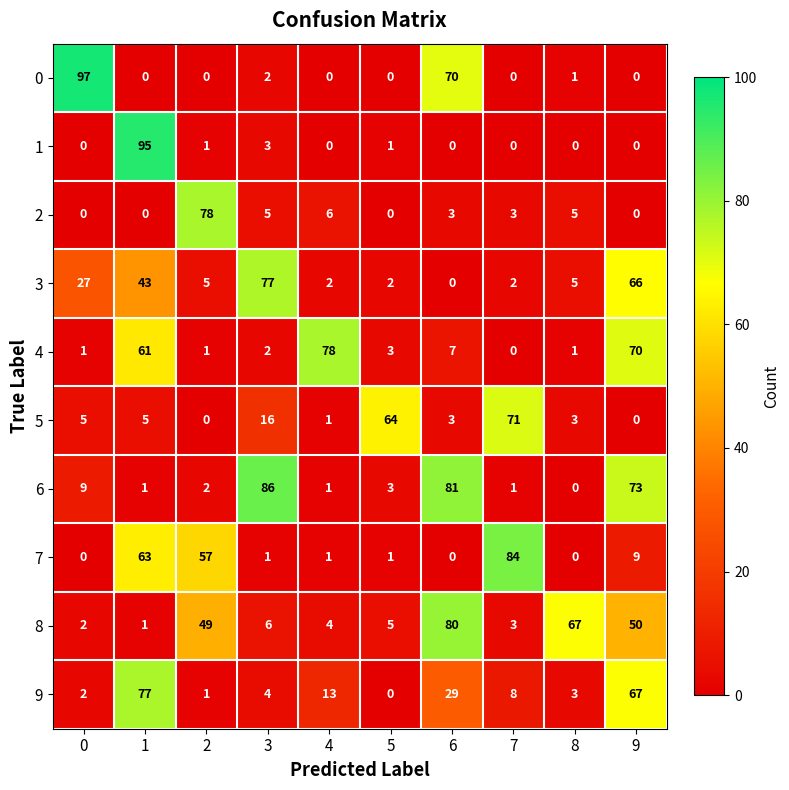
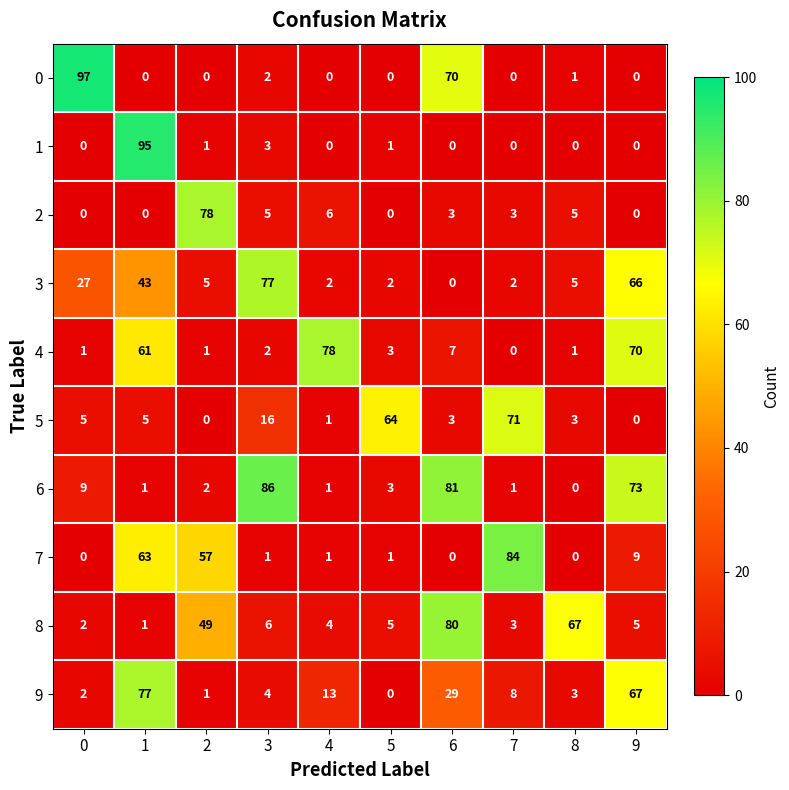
  {
    "0": {
      "0": 97,
      "1": 0,
      "2": 0,
      "3": 2,
      "4": 0,
      "5": 0,
      "6": 70,
      "7": 0,
      "8": 1,
      "9": 0
    },
    "1": {
      "0": 0,
      "1": 95,
      "2": 1,
      "3": 3,
      "4": 0,
      "5": 1,
      "6": 0,
      "7": 0,
      "8": 0,
      "9": 0
    },
    "2": {
      "0": 0,
      "1": 0,
      "2": 78,
      "3": 5,
      "4": 6,
      "5": 0,
      "6": 3,
      "7": 3,
      "8": 5,
      "9": 0
    },
    "3": {
      "0": 27,
      "1": 43,
      "2": 5,
      "3": 77,
      "4": 2,
      "5": 2,
      "6": 0,
      "7": 2,
      "8": 5,
      "9": 66
    },
    "4": {
      "0": 1,
      "1": 61,
      "2": 1,
      "3": 2,
      "4": 78,
      "5": 3,
      "6": 7,
      "7": 0,
      "8": 1,
      "9": 70
    },
    "5": {
      "0": 5,
      "1": 5,
      "2": 0,
      "3": 16,
      "4": 1,
      "5": 64,
      "6": 3,
      "7": 71,
      "8": 3,
      "9": 0
    },
    "6": {
      "0": 9,
      "1": 1,
      "2": 2,
      "3": 86,
      "4": 1,
      "5": 3,
      "6": 81,
      "7": 1,
      "8": 0,
      "9": 73
    },
    "7": {
      "0": 0,
      "1": 63,
      "2": 57,
      "3": 1,
      "4": 1,
      "5": 1,
      "6": 0,
      "7": 84,
      "8": 0,
      "9": 9
    },
    "8": {
      "0": 2,
      "1": 1,
      "2": 49,
      "3": 6,
      "4": 4,
      "5": 5,
      "6": 80,
      "7": 3,
      "8": 67,
-     "9": 50
+     "9": 5
    },
    "9": {
      "0": 2,
      "1": 77,
      "2": 1,
      "3": 4,
      "4": 13,
      "5": 0,
      "6": 29,
      "7": 8,
      "8": 3,
      "9": 67
    }
  }
